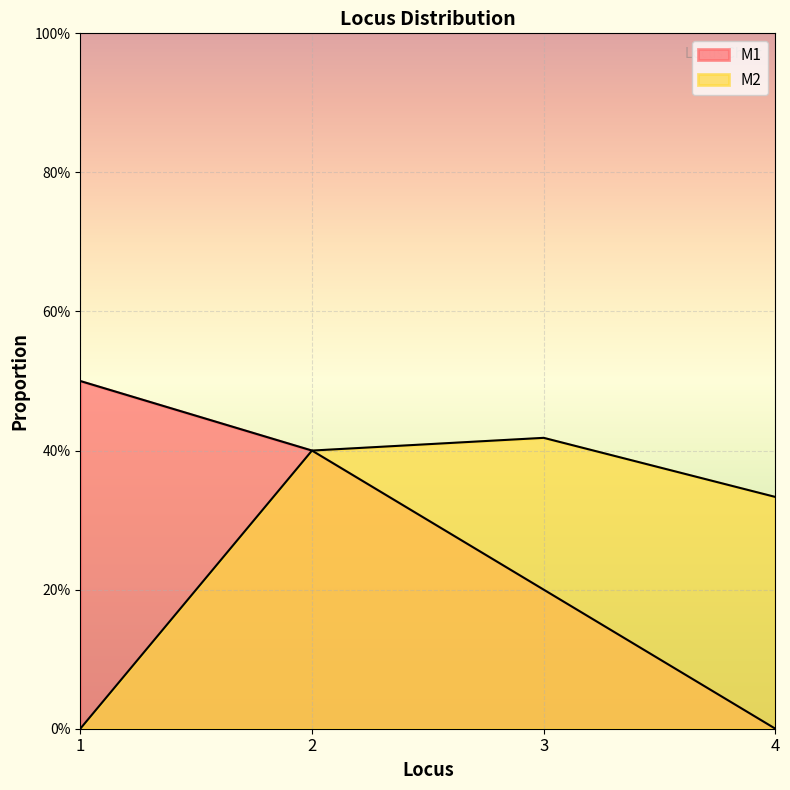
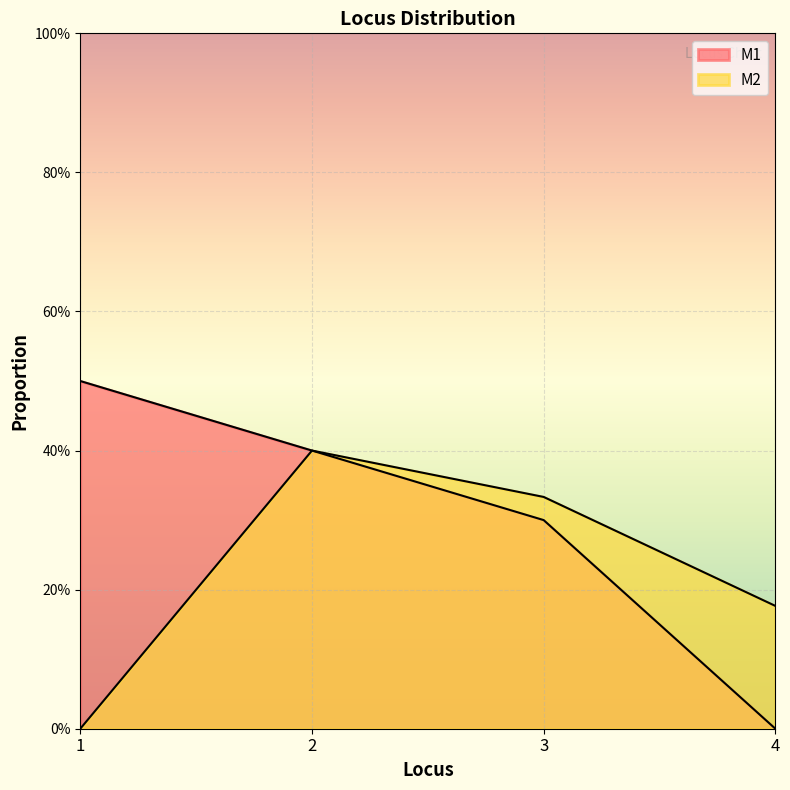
  {
    "M1": {
      "1": "50%",
-     "3": "20%",
+     "3": "30%",
      "4": "0%"
    },
    "M2": {
      "1": "0%",
-     "3": "42%",
-     "4": "33%"
+     "3": "33%",
+     "4": "18%"
    }
  }
